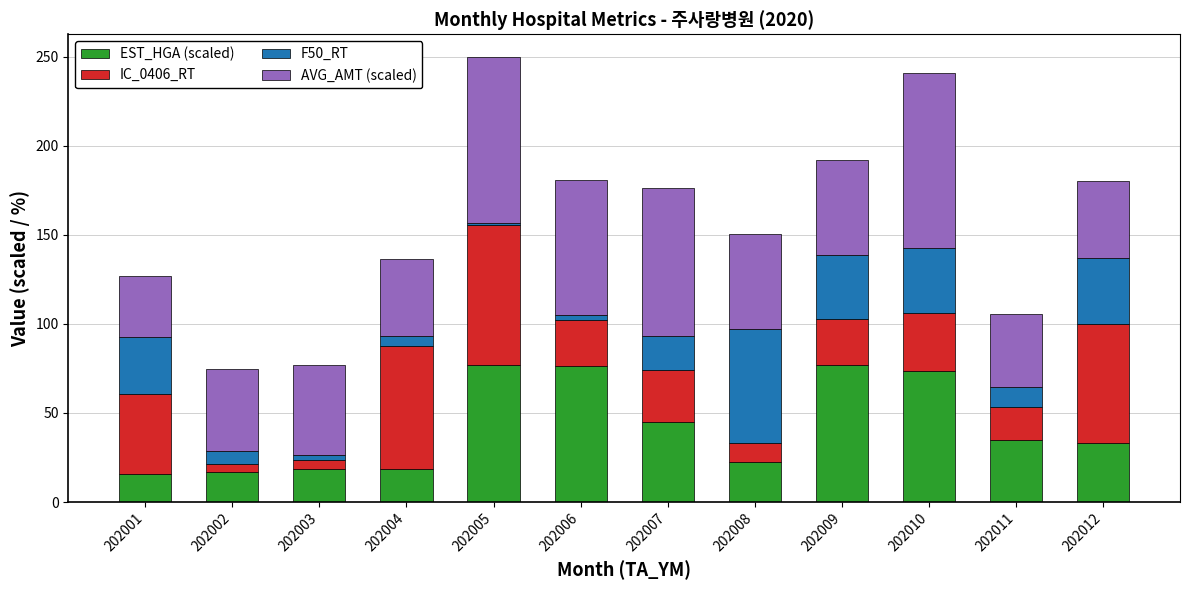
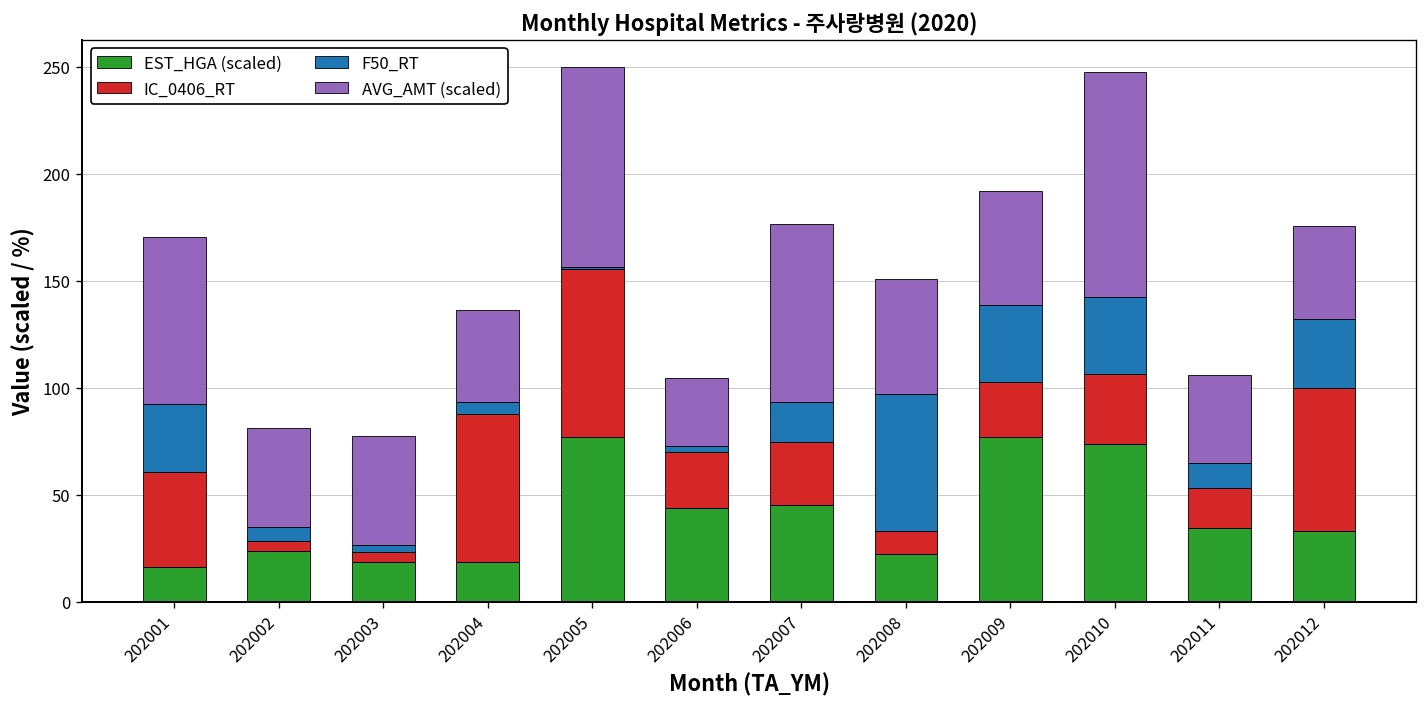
  {
    "EST_HGA (scaled)": {
      "202001": 16,
-     "202002": 17,
+     "202002": 24,
      "202003": 18,
      "202004": 18,
      "202005": 77,
-     "202006": 76,
+     "202006": 44,
      "202007": 45,
      "202008": 22,
      "202009": 77,
      "202010": 74,
      "202011": 35,
      "202012": 33
    },
    "IC_0406_RT": {
      "202001": 44,
      "202002": 5,
      "202003": 5,
      "202004": 69,
      "202005": 78,
      "202006": 26,
      "202007": 29,
      "202008": 11,
      "202009": 26,
      "202010": 33,
      "202011": 19,
      "202012": 67
    },
    "F50_RT": {
      "202001": 32,
      "202002": 7,
      "202003": 3,
      "202004": 5,
      "202006": 3,
      "202007": 19,
      "202008": 64,
      "202009": 36,
      "202010": 36,
      "202011": 11,
-     "202012": 37
+     "202012": 32
    },
    "AVG_AMT (scaled)": {
-     "202001": 34,
+     "202001": 78,
      "202002": 46,
      "202003": 51,
      "202004": 43,
      "202005": 93,
-     "202006": 75,
+     "202006": 32,
      "202007": 83,
      "202008": 54,
      "202009": 53,
-     "202010": 98,
+     "202010": 105,
      "202011": 41,
      "202012": 43
    }
  }
